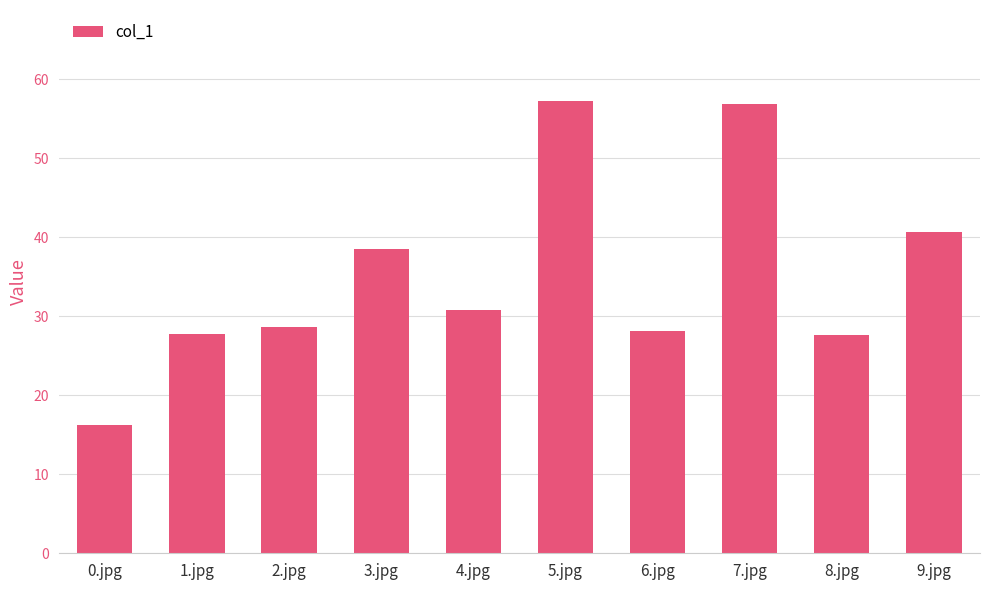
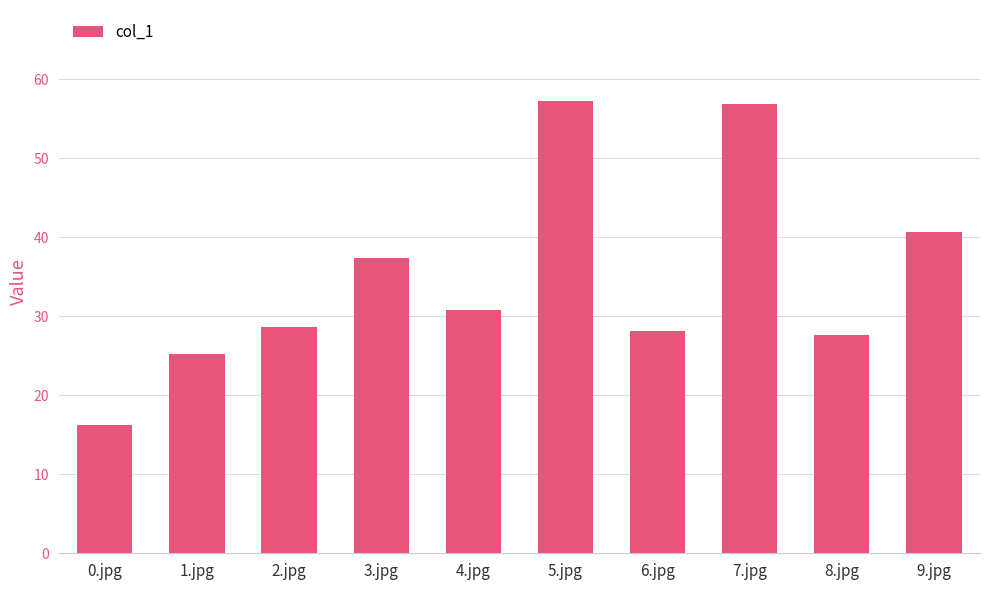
  {
    "0.jpg": 16,
-   "1.jpg": 28,
+   "1.jpg": 25,
    "2.jpg": 29,
-   "3.jpg": 38,
+   "3.jpg": 37,
    "4.jpg": 31,
    "5.jpg": 57,
    "6.jpg": 28,
    "7.jpg": 57,
    "8.jpg": 28,
    "9.jpg": 41
  }
